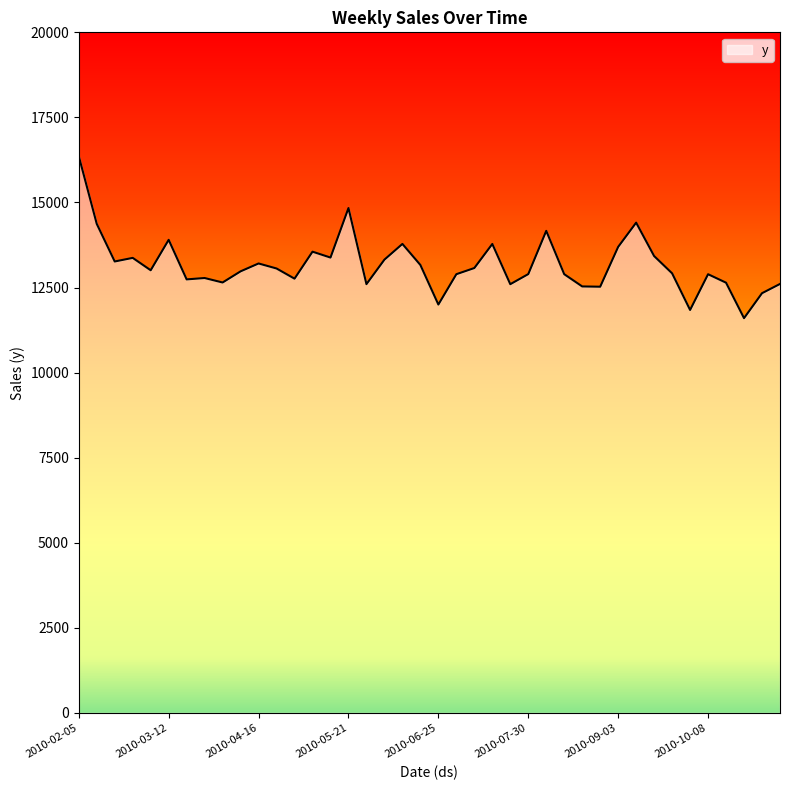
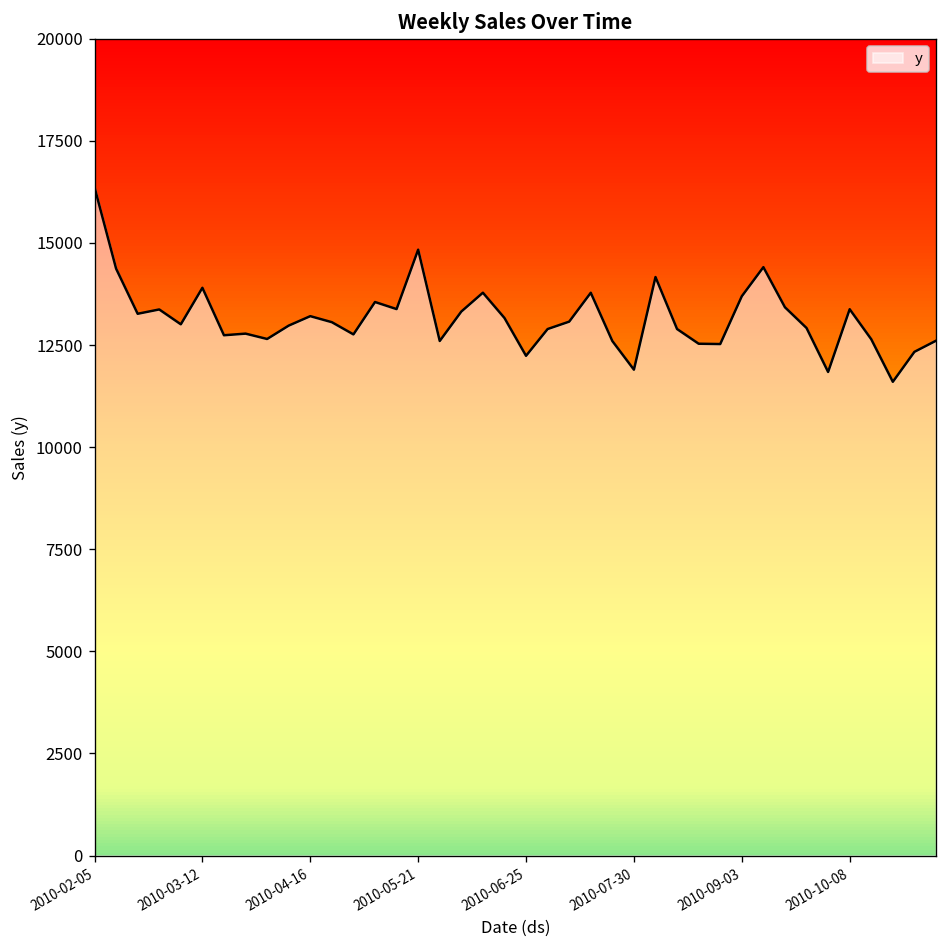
  {
    "2010-02-05": 16400,
    "2010-03-12": 13900,
    "2010-04-16": 13200,
    "2010-05-21": 14800,
-   "2010-06-25": 12000,
-   "2010-07-30": 12900,
+   "2010-06-25": 12200,
+   "2010-07-30": 11900,
    "2010-09-03": 13700,
-   "2010-10-08": 12900
+   "2010-10-08": 13400
  }
